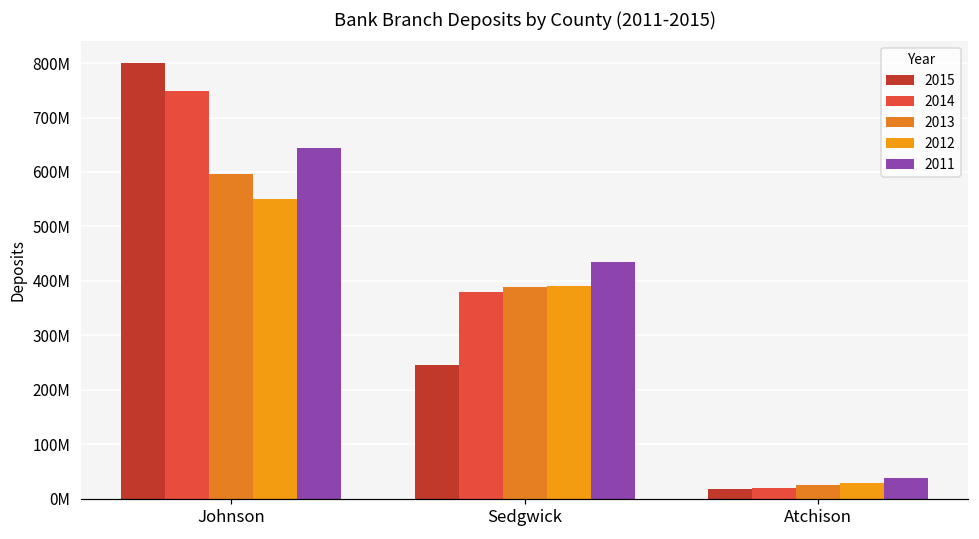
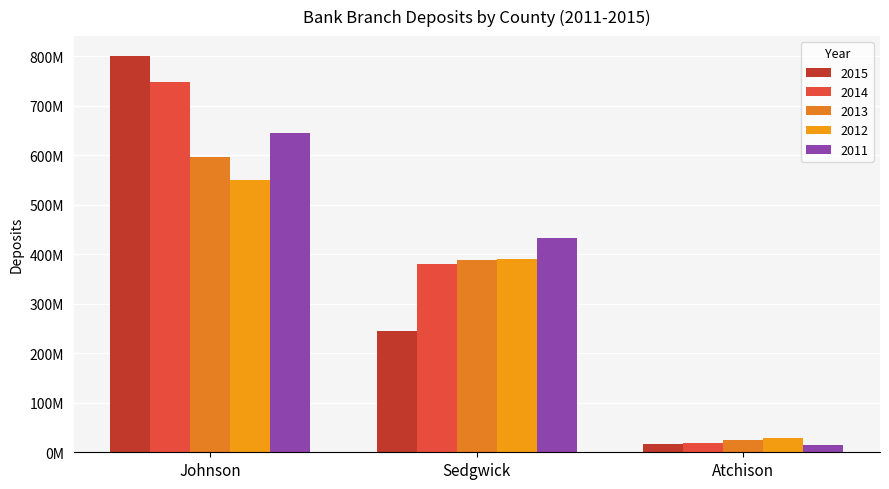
  {
    "2011": {
      "Johnson": 640000000,
      "Sedgwick": 430000000,
-     "Atchison": 40000000
+     "Atchison": 20000000
    }
  }
